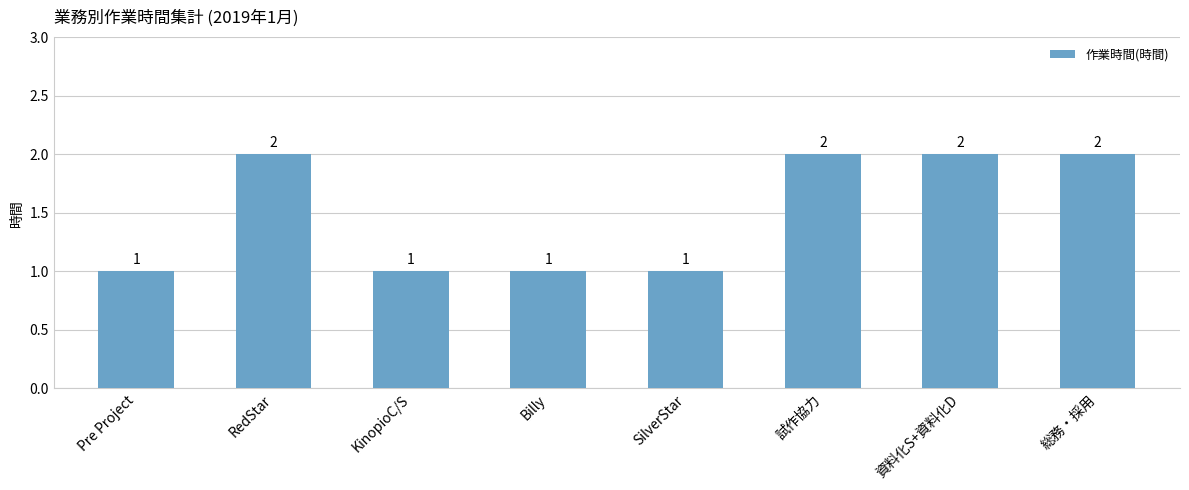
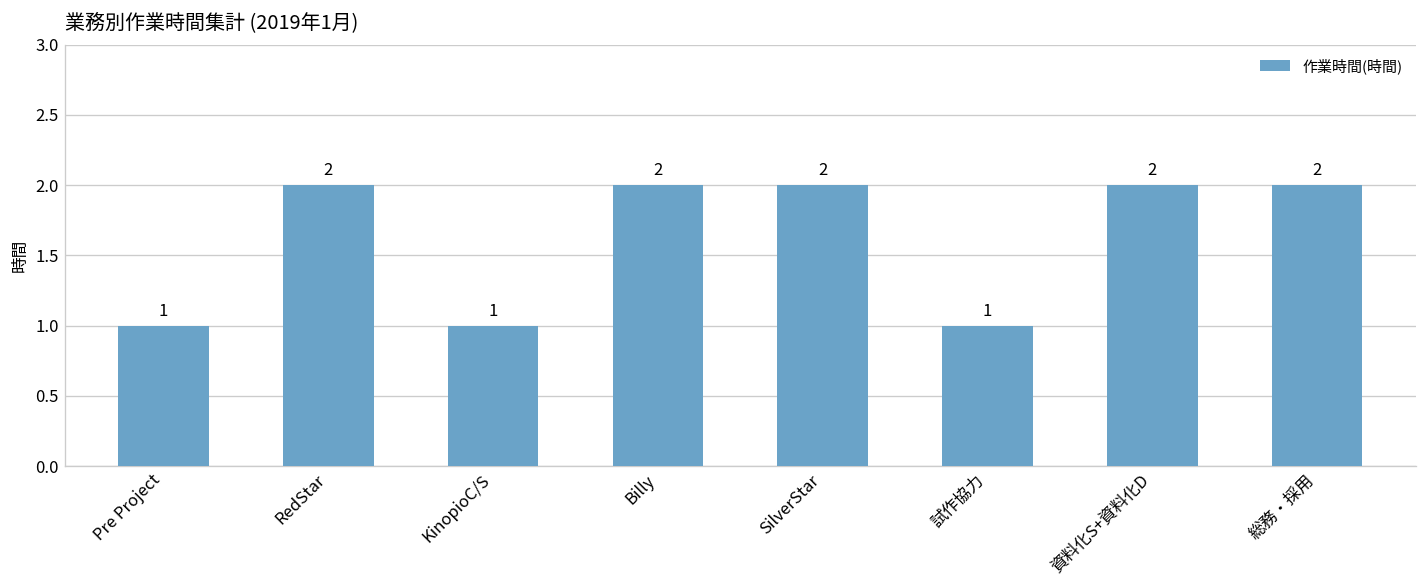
  {
    "Pre Project": 1,
    "RedStar": 2,
    "KinopioC/S": 1,
-   "Billy": 1,
-   "SilverStar": 1,
-   "試作協力": 2,
+   "Billy": 2,
+   "SilverStar": 2,
+   "試作協力": 1,
    "資料化S+資料化D": 2,
    "総務・採用": 2
  }
